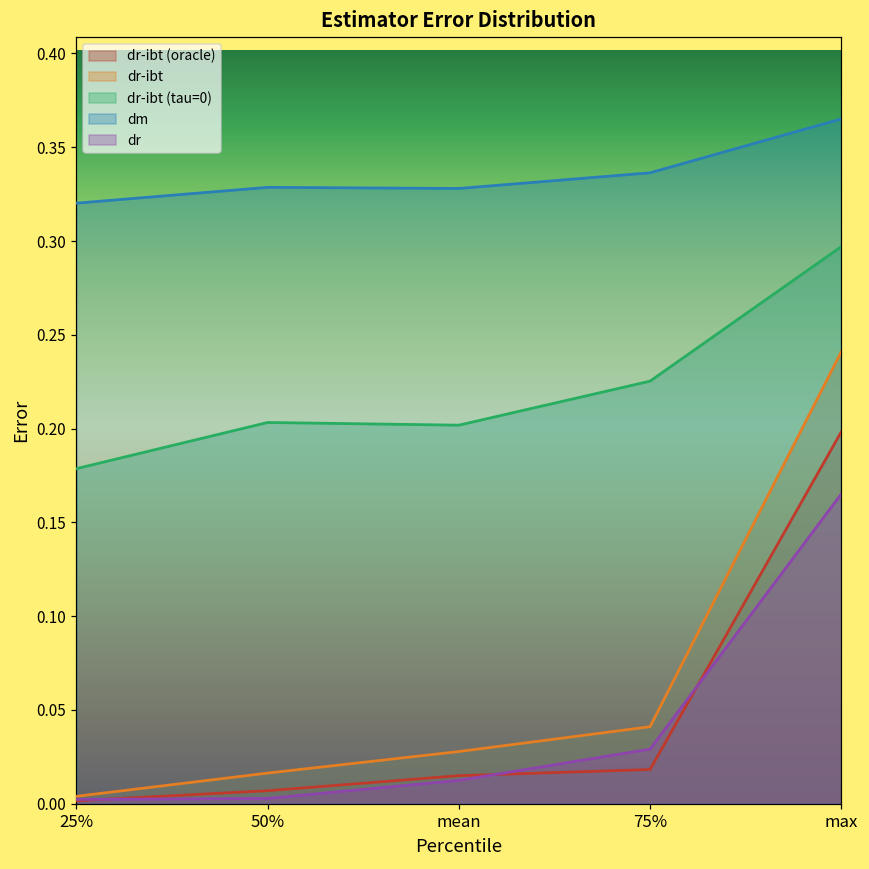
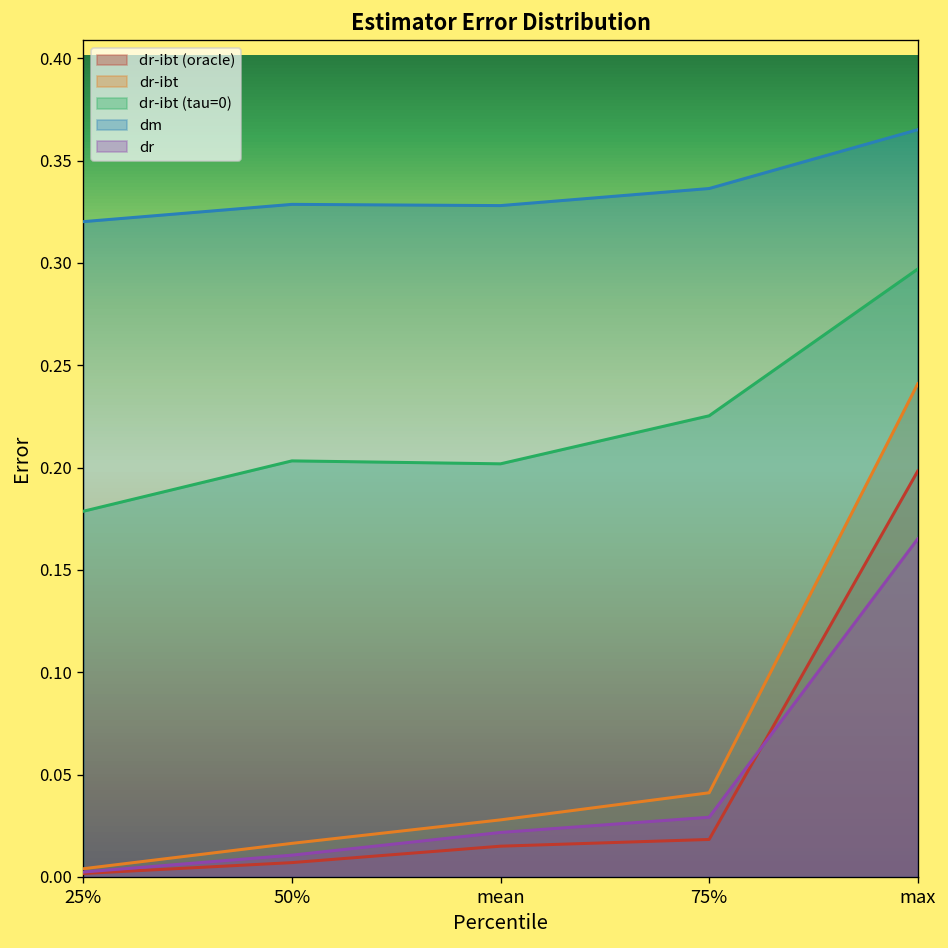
  {
    "dr": {
-     "50%": 0.003,
-     "mean": 0.012,
+     "50%": 0.011,
+     "mean": 0.022,
      "75%": 0.029,
      "max": 0.165
    }
  }
